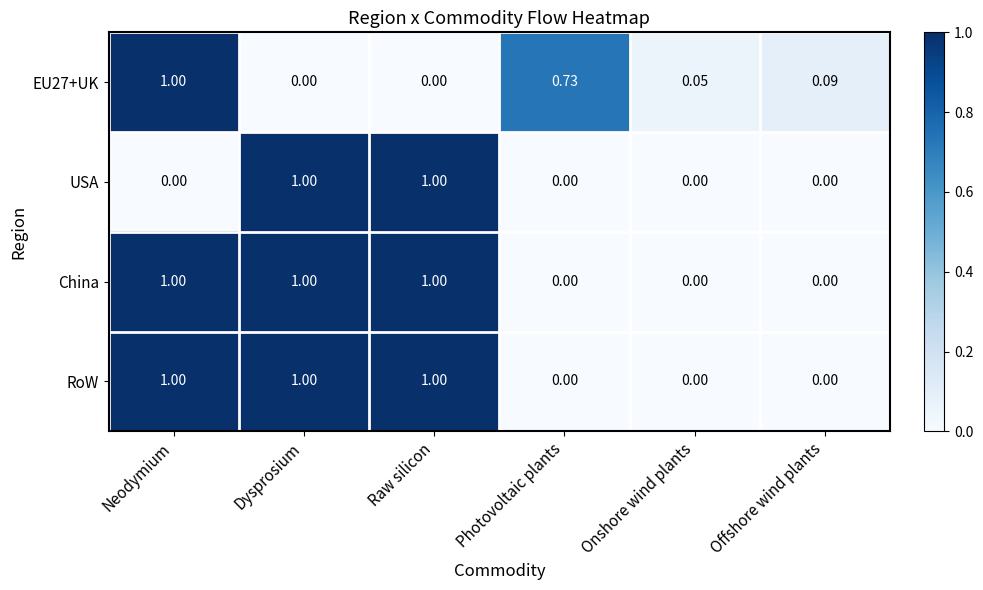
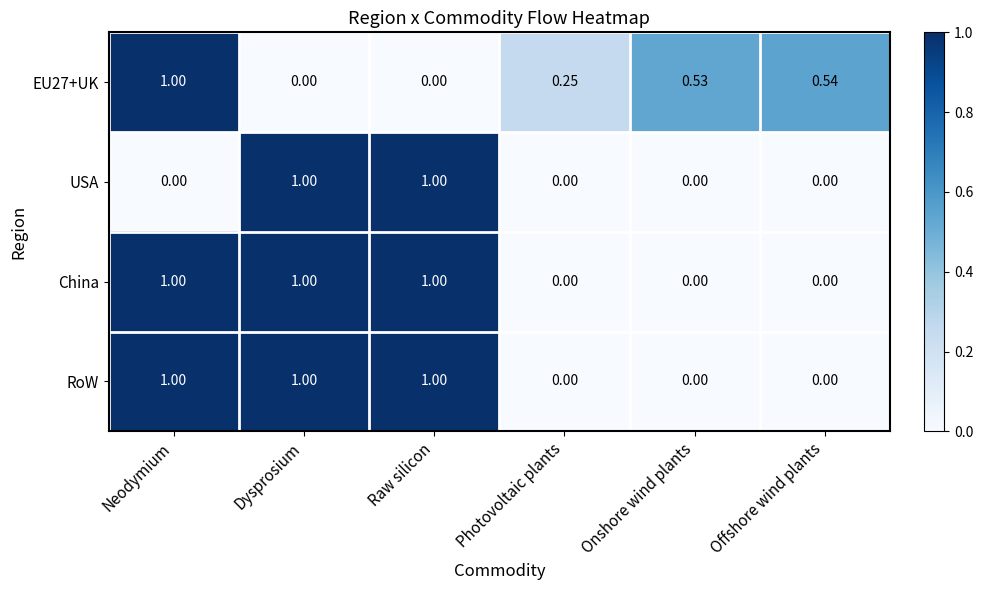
  {
    "EU27+UK": {
      "Neodymium": 1.00,
      "Dysprosium": 0.00,
      "Raw silicon": 0.00,
-     "Photovoltaic plants": 0.73,
-     "Onshore wind plants": 0.05,
-     "Offshore wind plants": 0.09
+     "Photovoltaic plants": 0.25,
+     "Onshore wind plants": 0.53,
+     "Offshore wind plants": 0.54
    },
    "USA": {
      "Neodymium": 0.00,
      "Dysprosium": 1.00,
      "Raw silicon": 1.00,
      "Photovoltaic plants": 0.00,
      "Onshore wind plants": 0.00,
      "Offshore wind plants": 0.00
    },
    "China": {
      "Neodymium": 1.00,
      "Dysprosium": 1.00,
      "Raw silicon": 1.00,
      "Photovoltaic plants": 0.00,
      "Onshore wind plants": 0.00,
      "Offshore wind plants": 0.00
    },
    "RoW": {
      "Neodymium": 1.00,
      "Dysprosium": 1.00,
      "Raw silicon": 1.00,
      "Photovoltaic plants": 0.00,
      "Onshore wind plants": 0.00,
      "Offshore wind plants": 0.00
    }
  }
